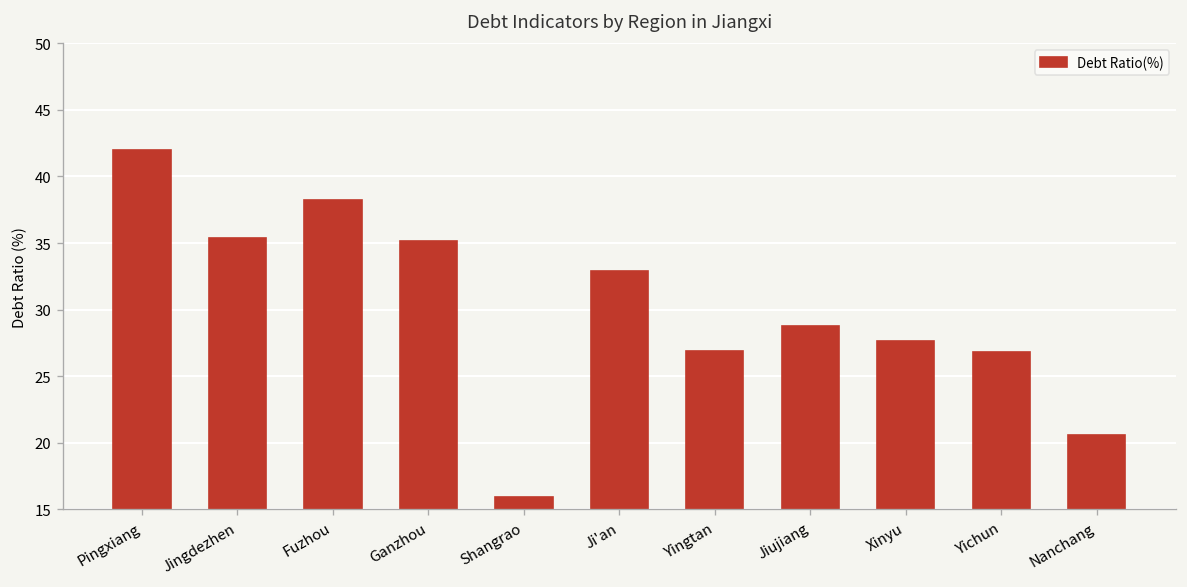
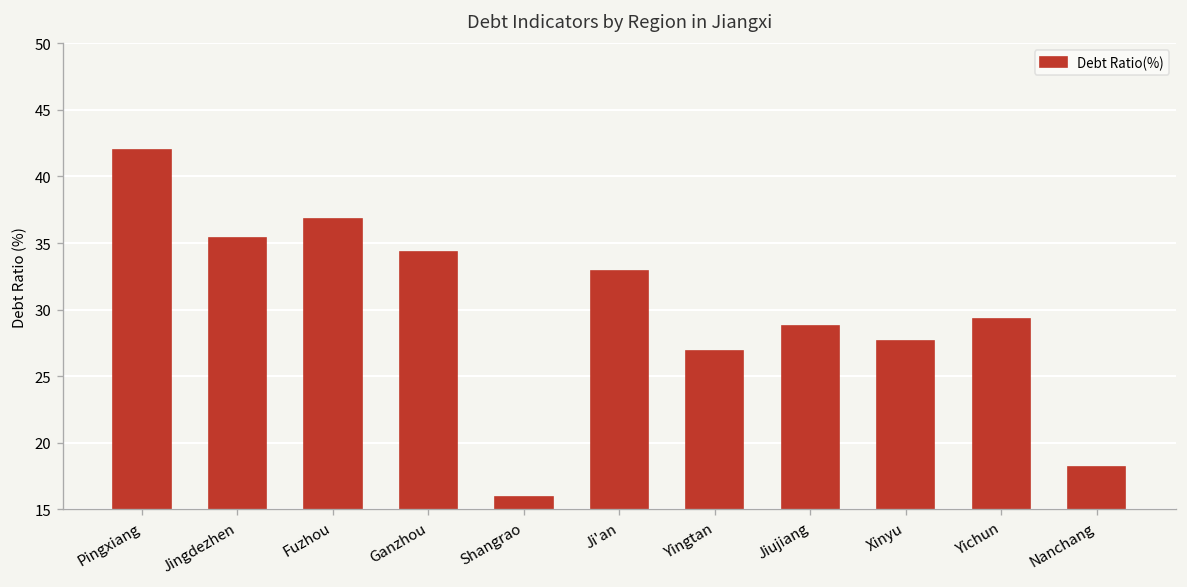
  {
    "Pingxiang": 42.0,
    "Jingdezhen": 35.4,
-   "Fuzhou": 38.3,
-   "Ganzhou": 35.2,
+   "Fuzhou": 36.8,
+   "Ganzhou": 34.3,
    "Shangrao": 15.9,
    "Ji'an": 32.9,
    "Yingtan": 26.9,
    "Jiujiang": 28.8,
    "Xinyu": 27.6,
-   "Yichun": 26.8,
-   "Nanchang": 20.6
+   "Yichun": 29.3,
+   "Nanchang": 18.2
  }
